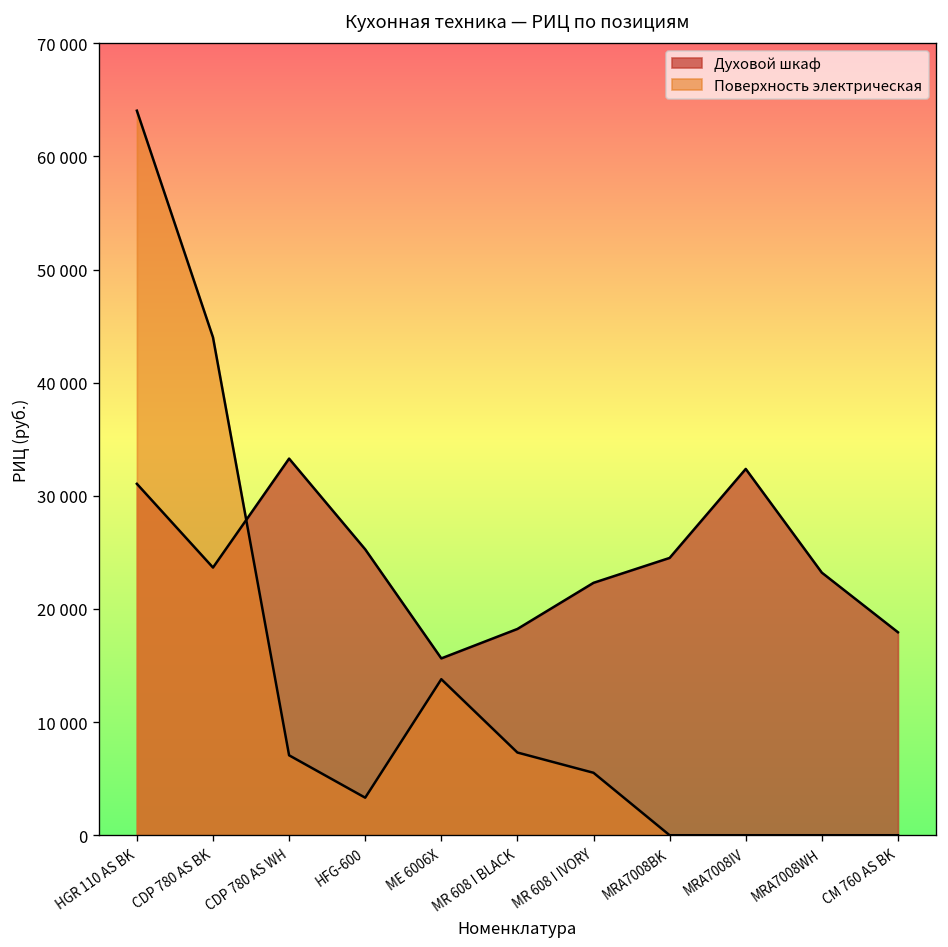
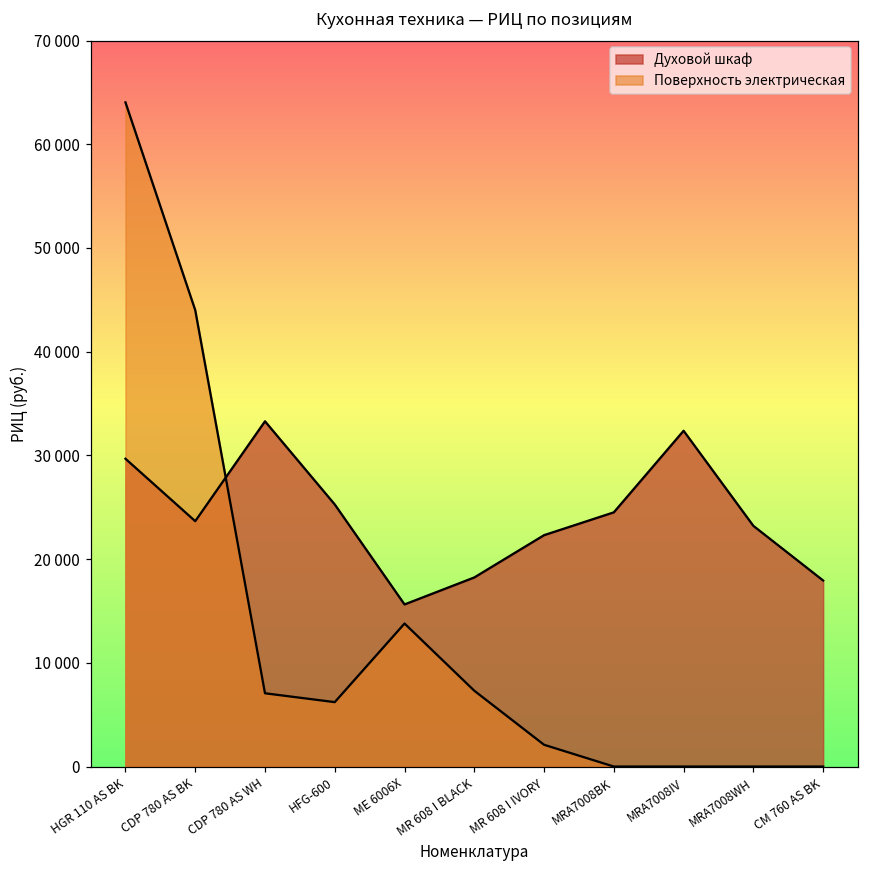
  {
    "Духовой шкаф": {
-     "HGR 110 AS BK": 31000,
+     "HGR 110 AS BK": 30000,
      "CDP 780 AS BK": 24000,
      "CDP 780 AS WH": 33000,
      "HFG-600": 25000,
      "ME 6006X": 16000,
      "MR 608 I BLACK": 18000,
      "MR 608 I IVORY": 22000,
      "MRA7008BK": 25000,
      "MRA7008IV": 32000,
      "MRA7008WH": 23000,
      "CM 760 AS BK": 18000
    },
    "Поверхность электрическая": {
      "HGR 110 AS BK": 64000,
      "CDP 780 AS BK": 44000,
      "CDP 780 AS WH": 7000,
-     "HFG-600": 3000,
+     "HFG-600": 6000,
      "ME 6006X": 14000,
      "MR 608 I BLACK": 7000,
-     "MR 608 I IVORY": 6000,
+     "MR 608 I IVORY": 2000,
      "MRA7008BK": 0,
      "MRA7008IV": 0,
      "MRA7008WH": 0,
      "CM 760 AS BK": 0
    }
  }
